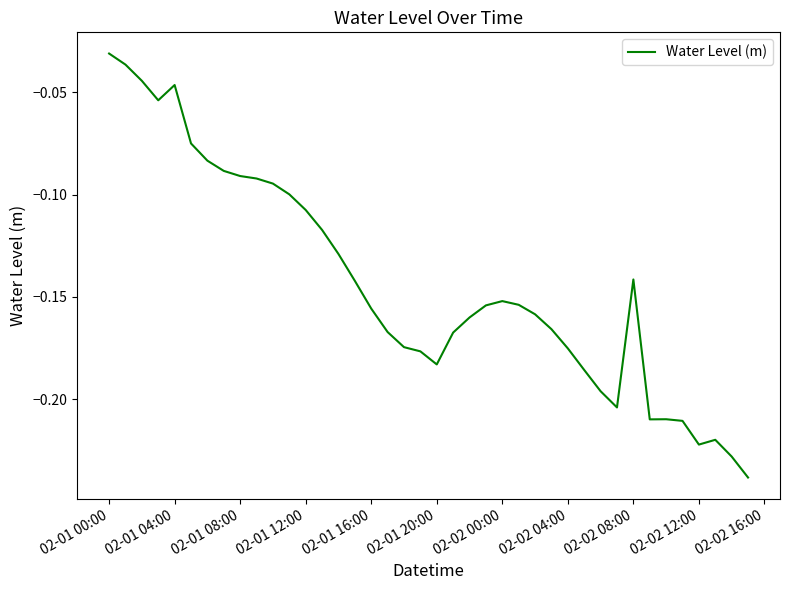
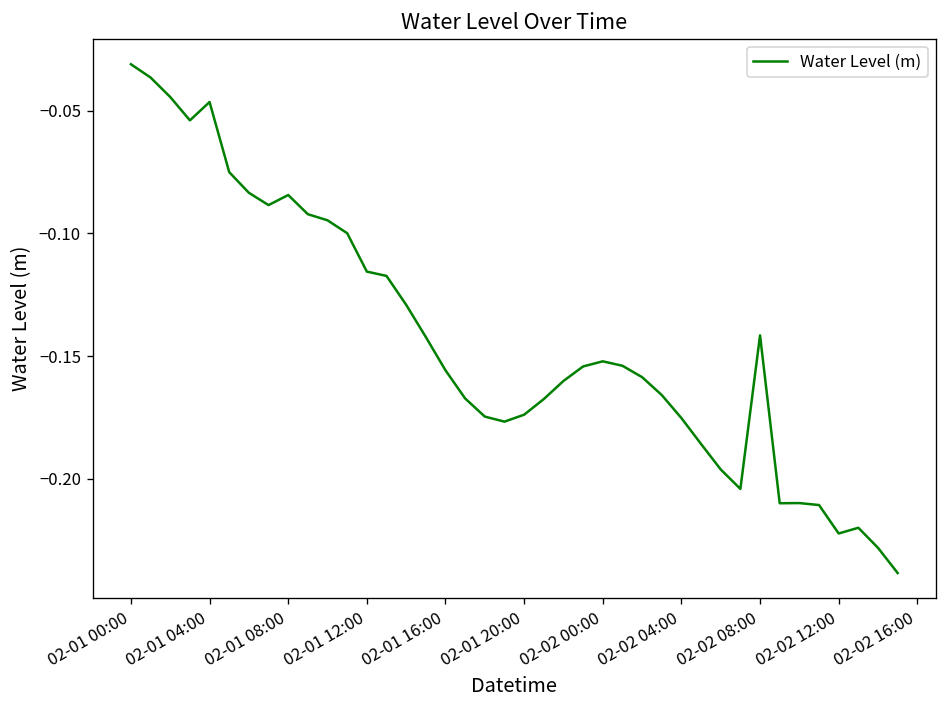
  {
    "02-01 00:00": -0.031,
    "02-01 04:00": -0.046,
-   "02-01 08:00": -0.091,
-   "02-01 12:00": -0.108,
+   "02-01 08:00": -0.084,
+   "02-01 12:00": -0.116,
    "02-01 16:00": -0.156,
-   "02-01 20:00": -0.183,
+   "02-01 20:00": -0.174,
    "02-02 00:00": -0.152,
    "02-02 04:00": -0.175,
    "02-02 08:00": -0.142,
    "02-02 12:00": -0.222
  }
